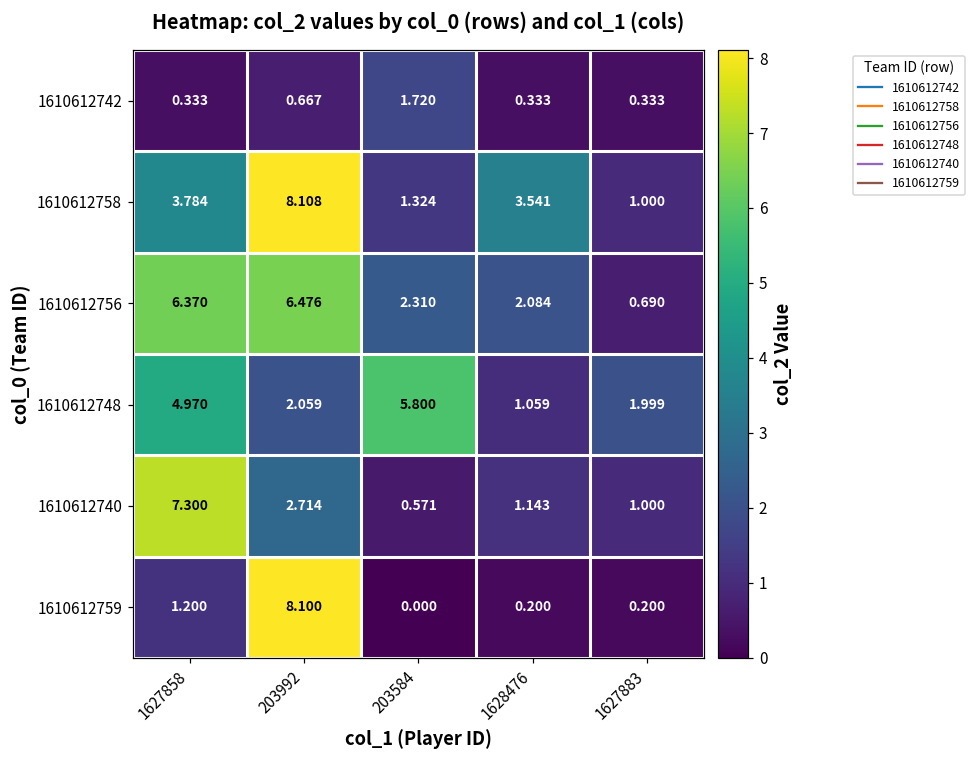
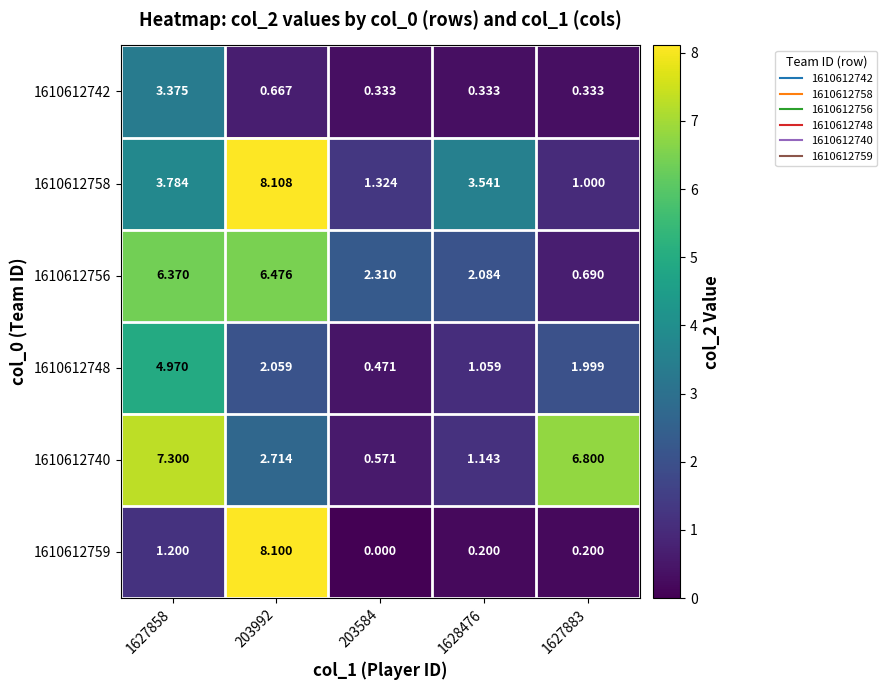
  {
    "1610612742": {
-     "1627858": 0.333,
+     "1627858": 3.375,
      "203992": 0.667,
-     "203584": 1.720,
+     "203584": 0.333,
      "1628476": 0.333,
      "1627883": 0.333
    },
    "1610612758": {
      "1627858": 3.784,
      "203992": 8.108,
      "203584": 1.324,
      "1628476": 3.541,
      "1627883": 1.000
    },
    "1610612756": {
      "1627858": 6.370,
      "203992": 6.476,
      "203584": 2.310,
      "1628476": 2.084,
      "1627883": 0.690
    },
    "1610612748": {
      "1627858": 4.970,
      "203992": 2.059,
-     "203584": 5.800,
+     "203584": 0.471,
      "1628476": 1.059,
      "1627883": 1.999
    },
    "1610612740": {
      "1627858": 7.300,
      "203992": 2.714,
      "203584": 0.571,
      "1628476": 1.143,
-     "1627883": 1.000
+     "1627883": 6.800
    },
    "1610612759": {
      "1627858": 1.200,
      "203992": 8.100,
      "203584": 0.000,
      "1628476": 0.200,
      "1627883": 0.200
    }
  }
